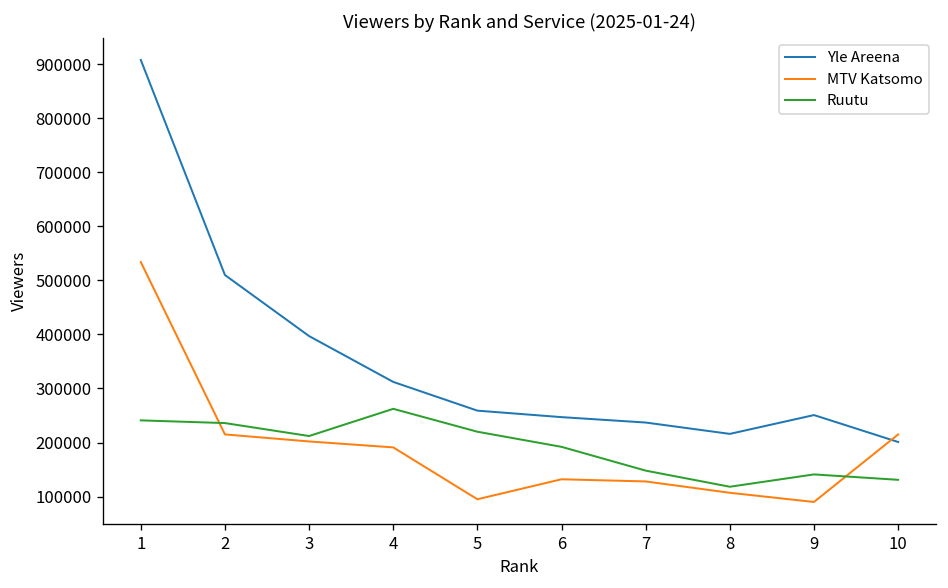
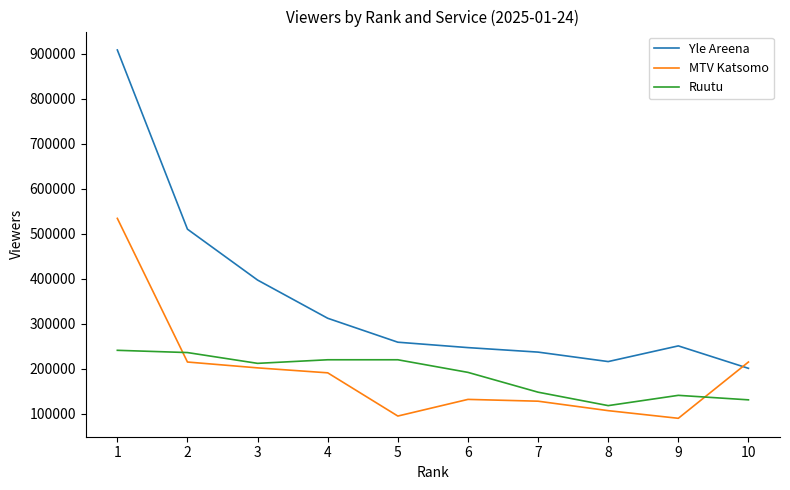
  {
    "Yle Areena": {
      "1": 910000,
      "2": 510000,
      "3": 400000,
      "4": 310000,
      "5": 260000,
      "6": 250000,
      "7": 240000,
      "8": 220000,
      "9": 250000,
      "10": 200000
    },
    "MTV Katsomo": {
      "1": 530000,
      "2": 220000,
      "3": 200000,
      "4": 190000,
      "5": 100000,
      "6": 130000,
      "7": 130000,
      "8": 110000,
      "9": 90000,
      "10": 220000
    },
    "Ruutu": {
      "1": 240000,
      "2": 240000,
      "3": 210000,
-     "4": 260000,
+     "4": 220000,
      "5": 220000,
      "6": 190000,
      "7": 150000,
      "8": 120000,
      "9": 140000,
      "10": 130000
    }
  }
